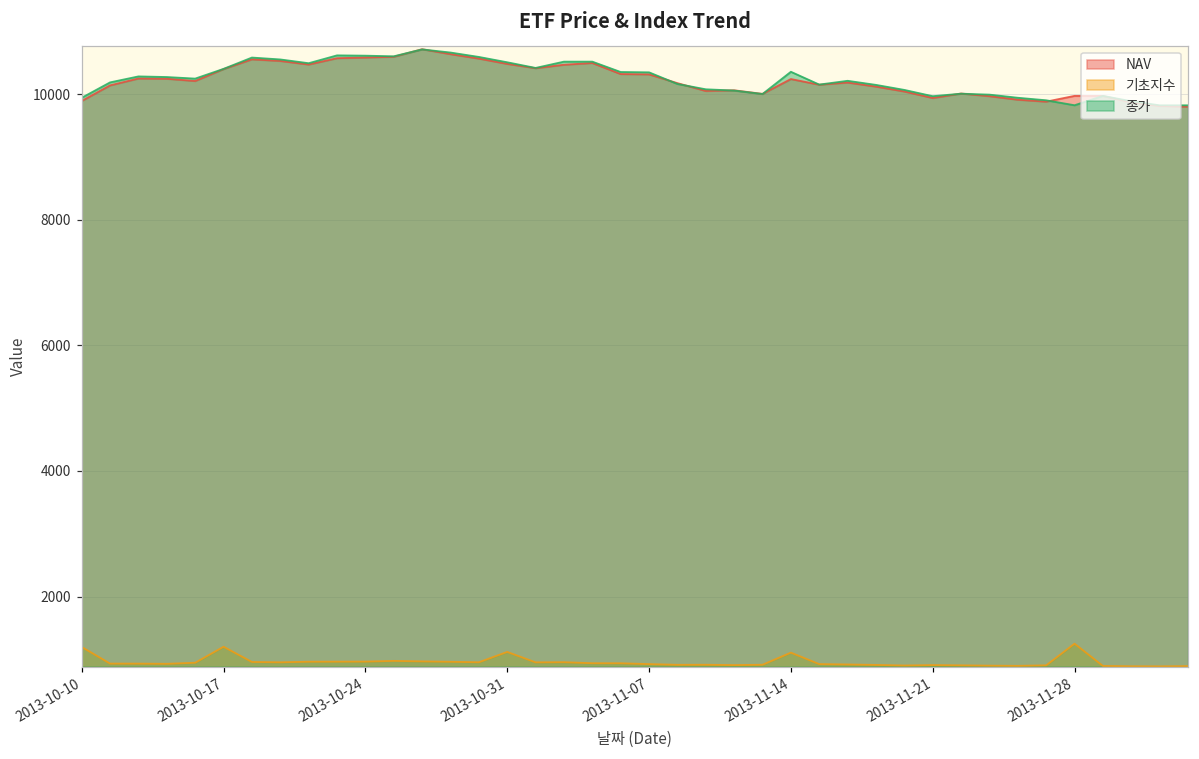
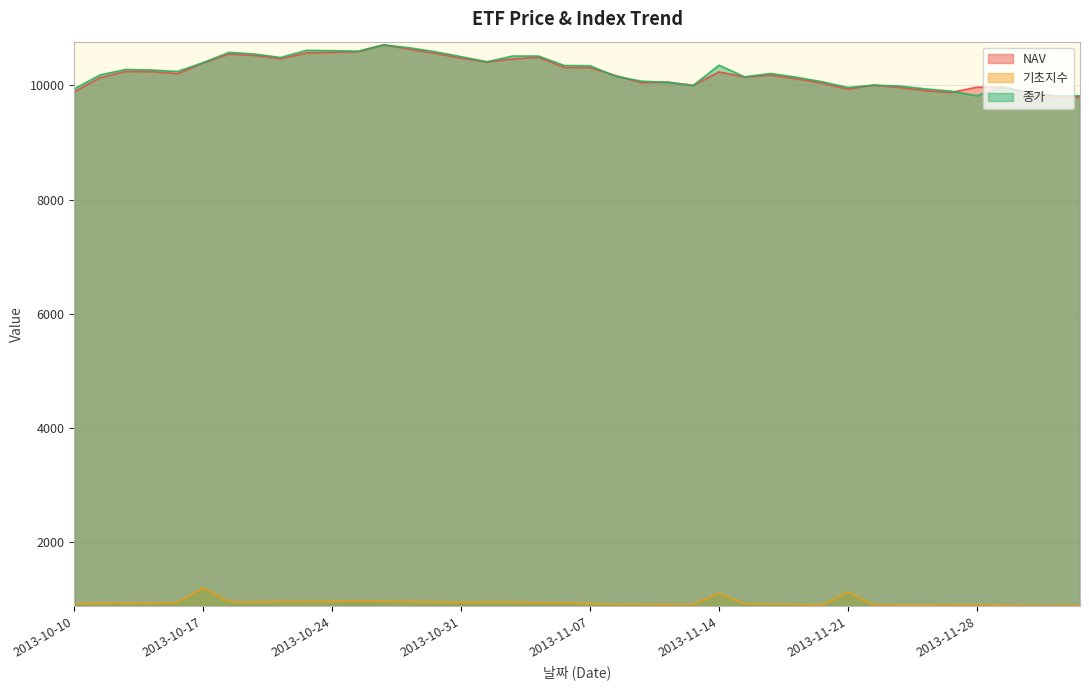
  {
    "NAV": {
      "2013-10-10": 9900,
      "2013-11-14": 10200,
      "2013-11-28": 10000
    },
    "기초지수": {
-     "2013-10-10": 1200,
+     "2013-10-10": 900,
      "2013-10-17": 1200,
      "2013-10-24": 1000,
-     "2013-10-31": 1100,
+     "2013-10-31": 900,
      "2013-11-07": 900,
      "2013-11-14": 1100,
-     "2013-11-21": 900,
-     "2013-11-28": 1200
+     "2013-11-21": 1100,
+     "2013-11-28": 900
    },
    "종가": {
      "2013-10-10": 9900,
      "2013-11-14": 10400,
      "2013-11-28": 9800
    }
  }
